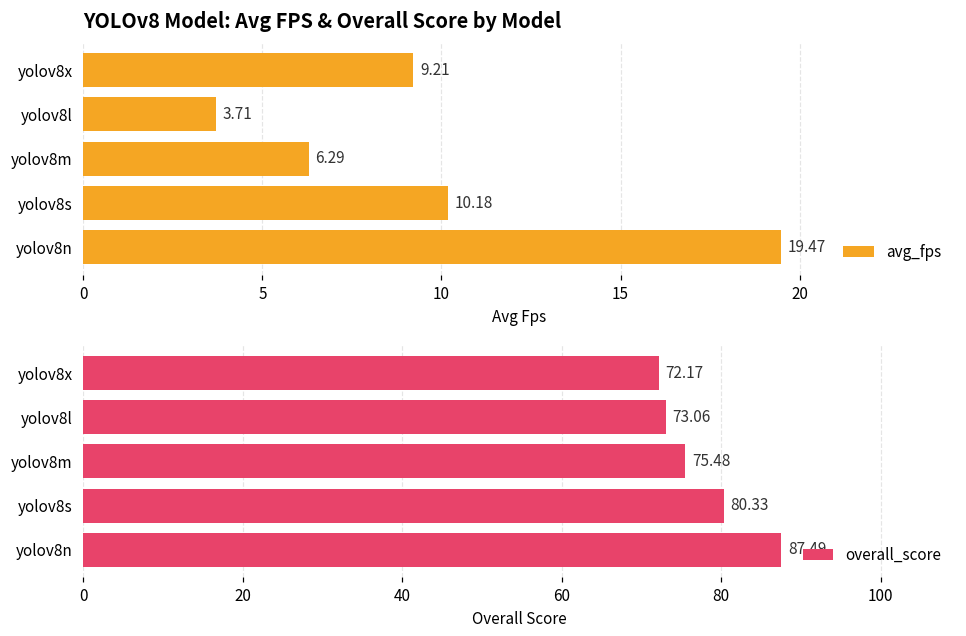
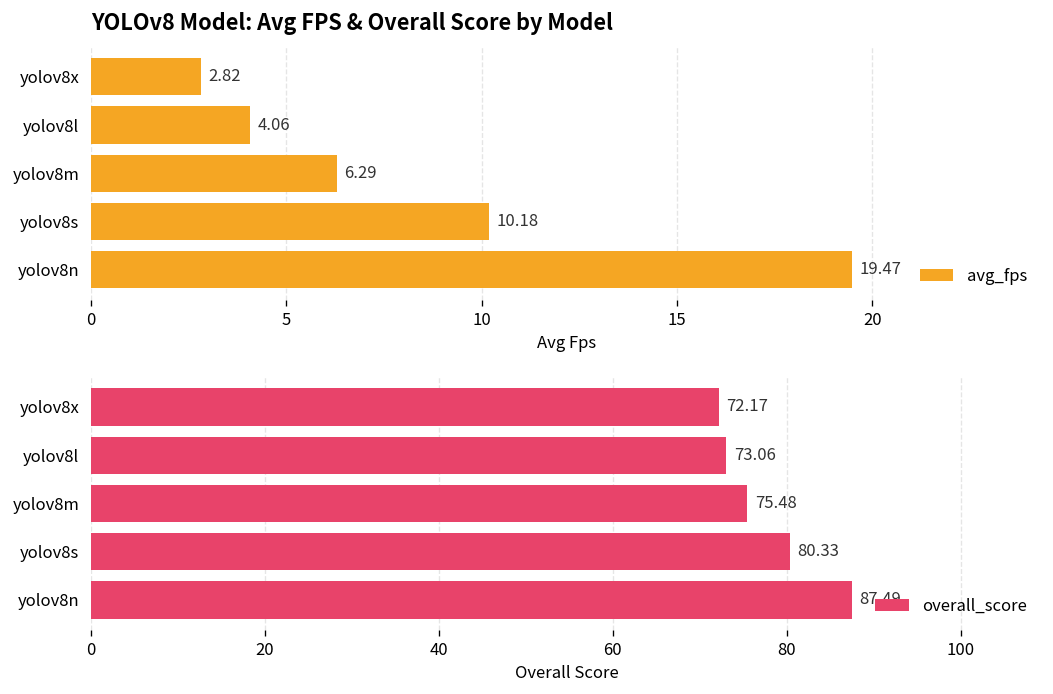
  {
    "YOLOv8 Model: Avg FPS & Overall Score by Model": {
-     "yolov8x": 9.21,
-     "yolov8l": 3.71,
+     "yolov8x": 2.82,
+     "yolov8l": 4.06,
      "yolov8m": 6.29,
      "yolov8s": 10.18,
      "yolov8n": 19.47
    }
  }
